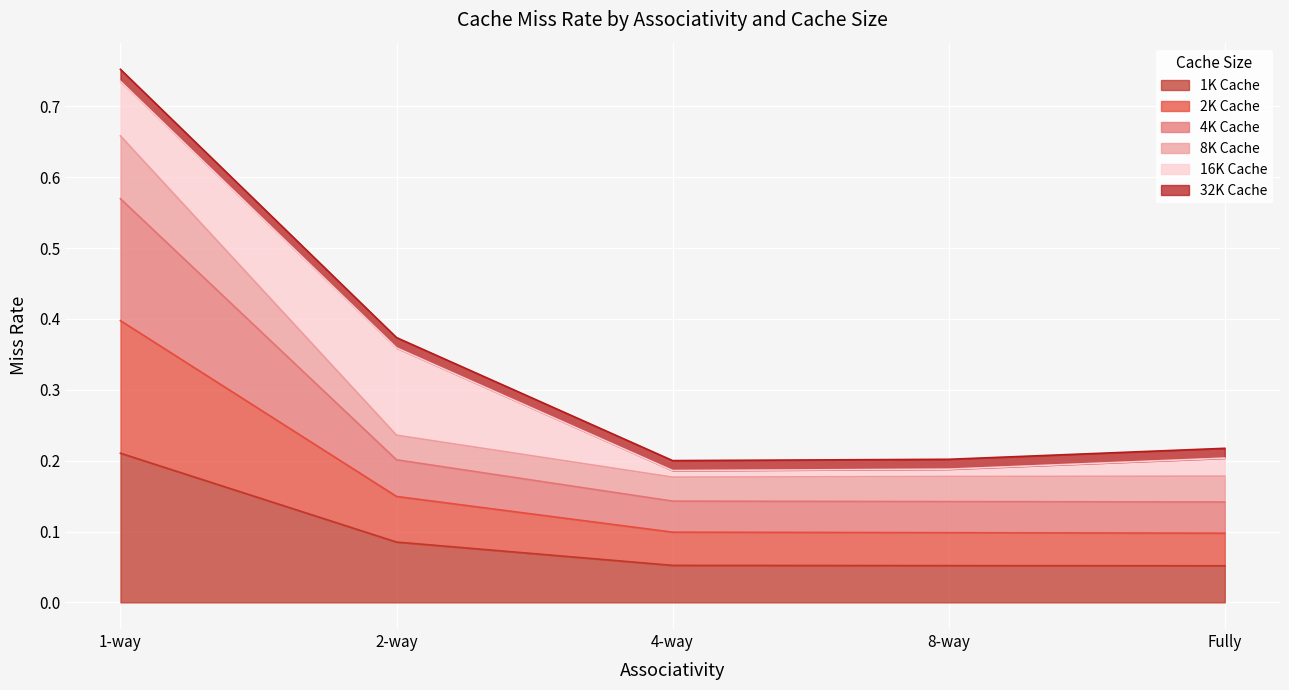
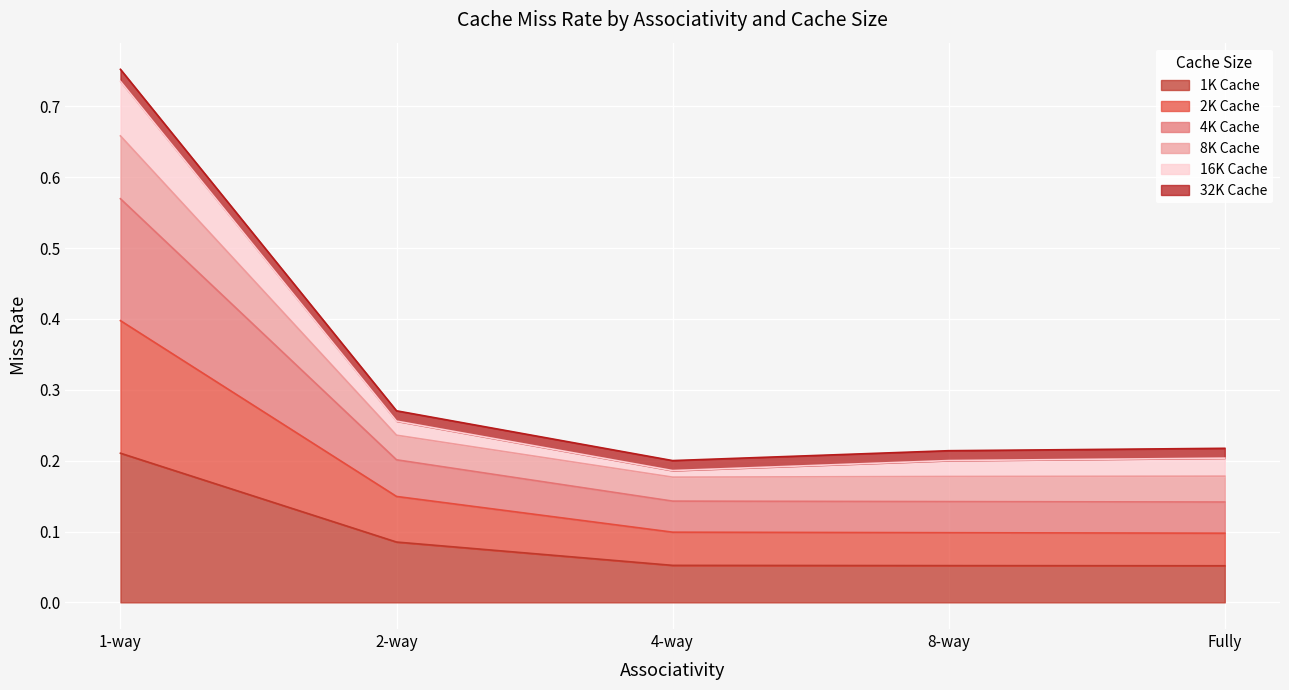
  {
    "16K Cache": {
      "1-way": 0.08,
-     "2-way": 0.12,
+     "2-way": 0.02,
      "4-way": 0.01,
-     "8-way": 0.01,
+     "8-way": 0.02,
      "Fully": 0.03
    }
  }
